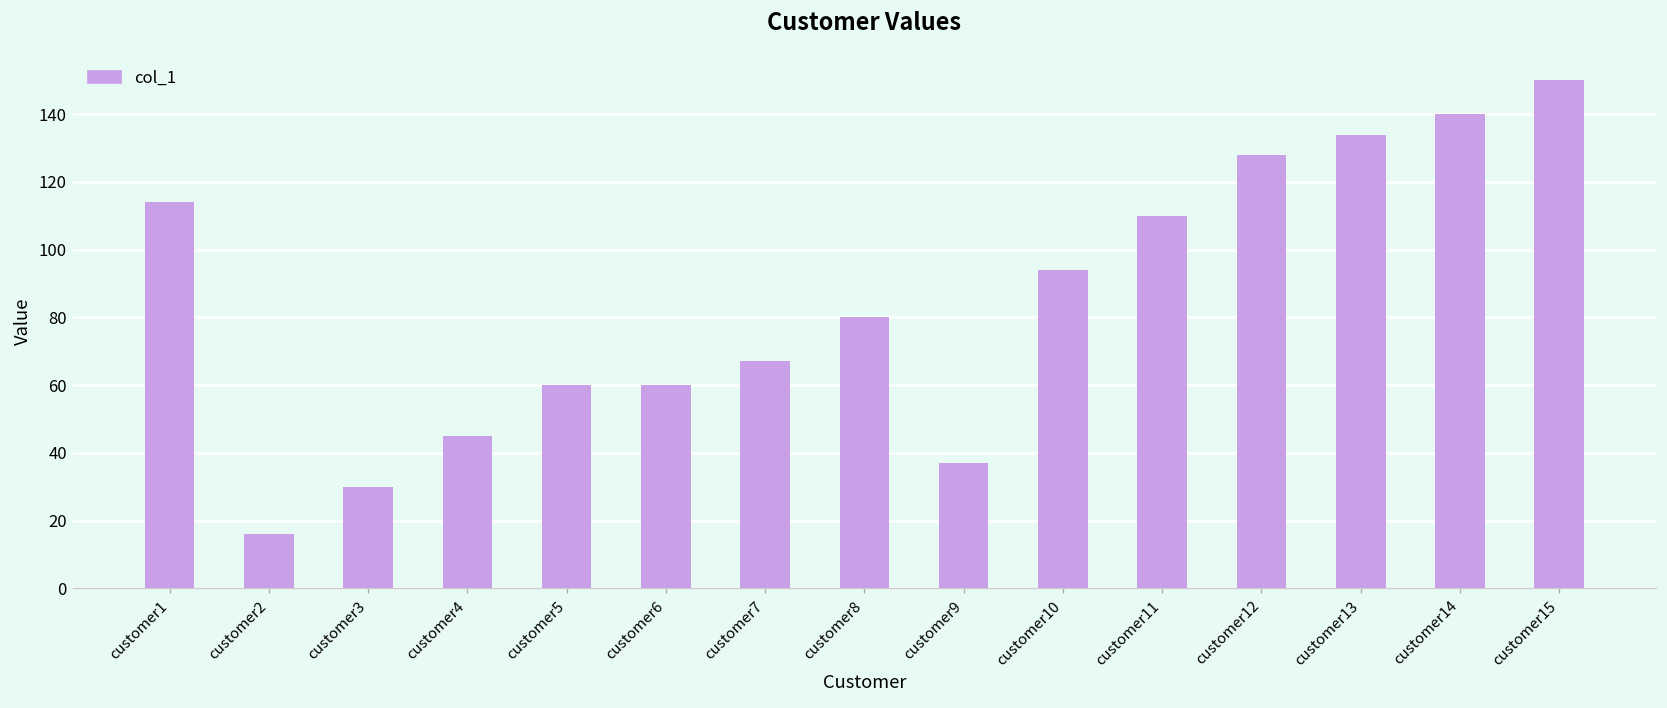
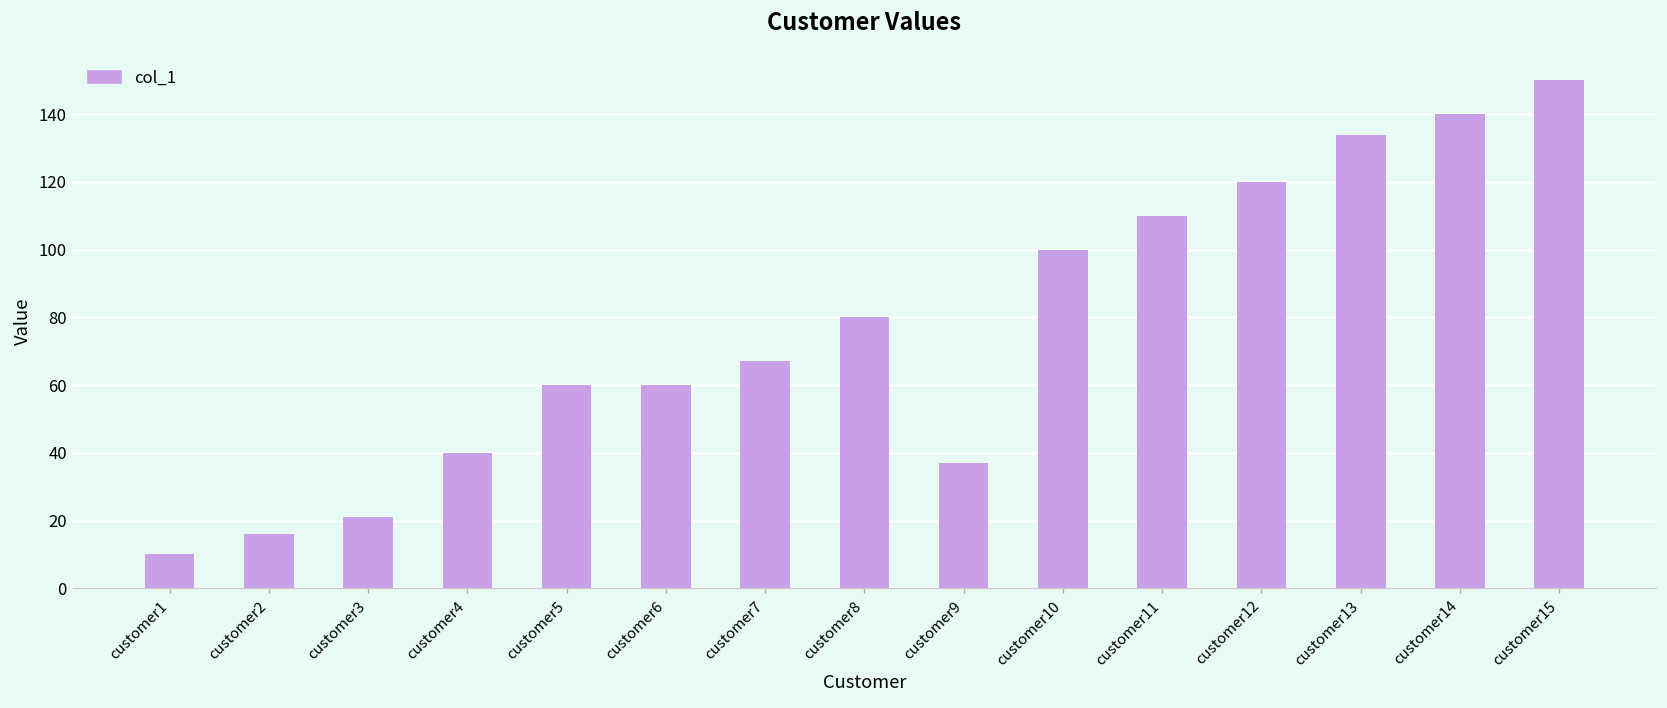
  {
-   "customer1": 114,
+   "customer1": 10,
    "customer2": 16,
-   "customer3": 30,
-   "customer4": 45,
+   "customer3": 21,
+   "customer4": 40,
    "customer5": 60,
    "customer6": 60,
    "customer7": 67,
    "customer8": 80,
    "customer9": 37,
-   "customer10": 94,
+   "customer10": 100,
    "customer11": 110,
-   "customer12": 128,
+   "customer12": 120,
    "customer13": 134,
    "customer14": 140,
    "customer15": 150
  }
